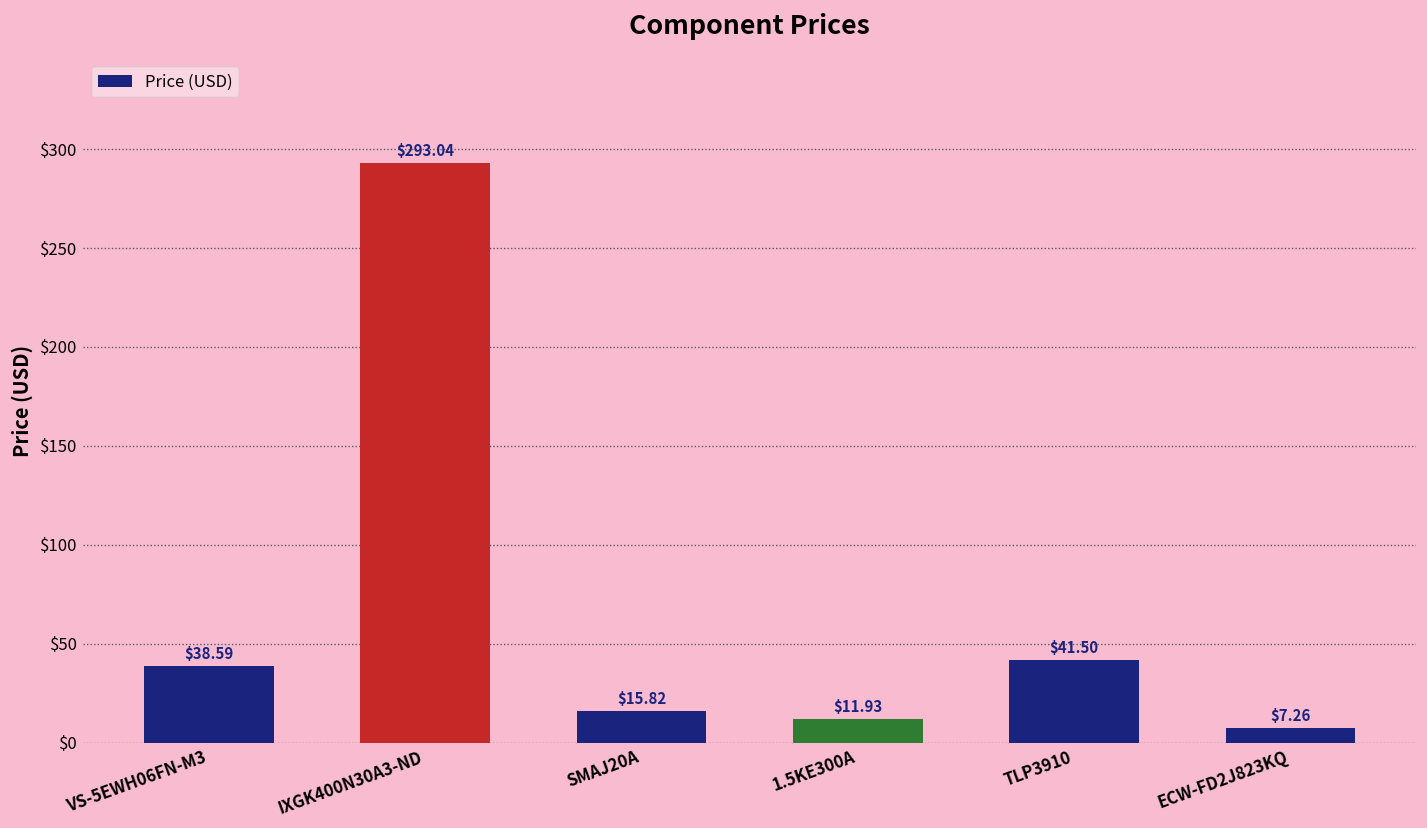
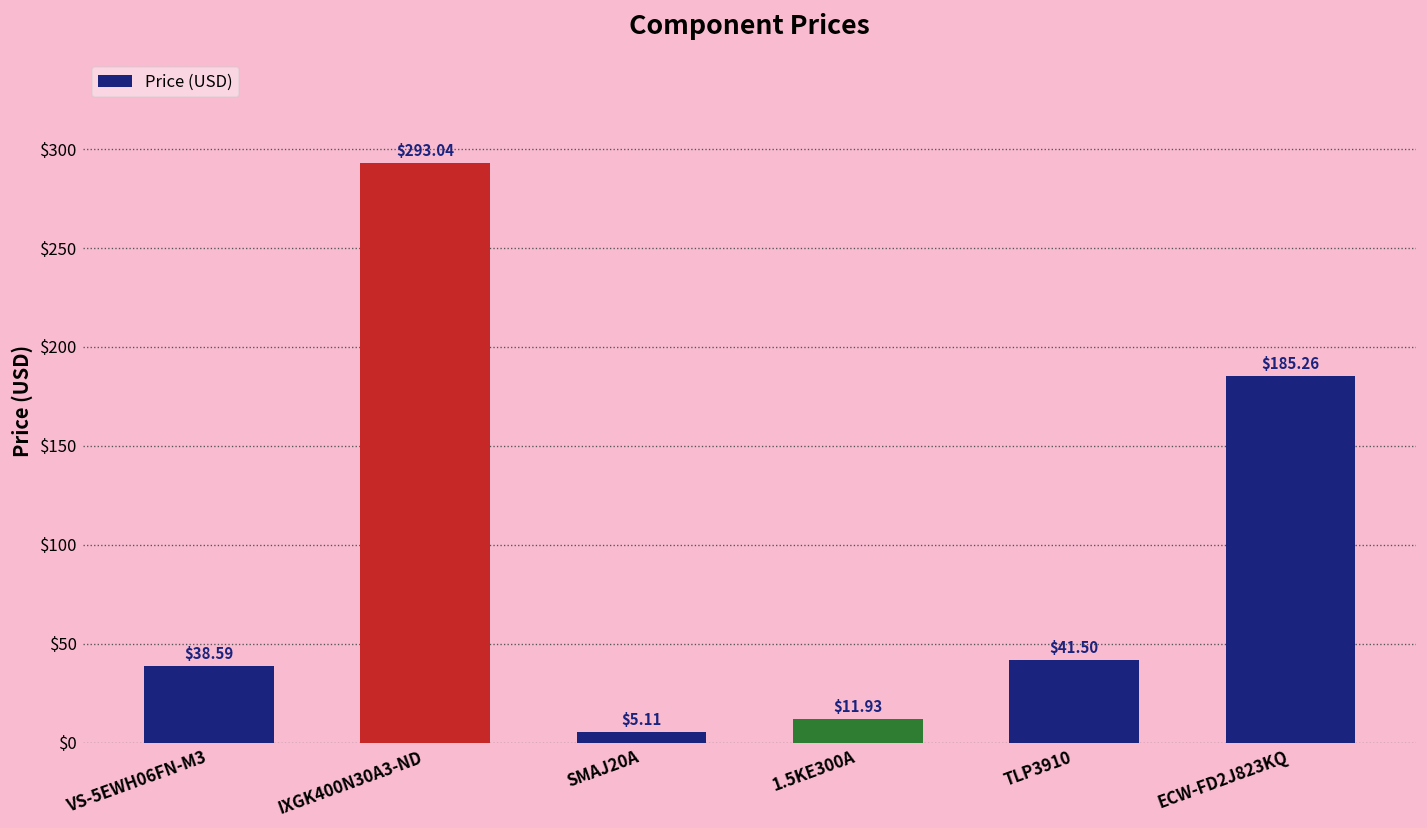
  {
    "VS-5EWH06FN-M3": "$38.59",
    "IXGK400N30A3-ND": "$293.04",
-   "SMAJ20A": "$15.82",
+   "SMAJ20A": "$5.11",
    "1.5KE300A": "$11.93",
    "TLP3910": "$41.50",
-   "ECW-FD2J823KQ": "$7.26"
+   "ECW-FD2J823KQ": "$185.26"
  }
